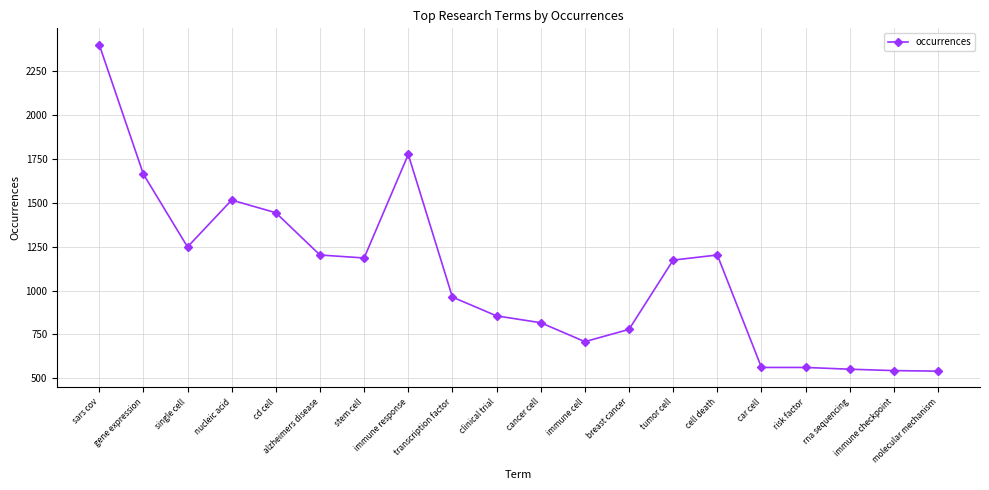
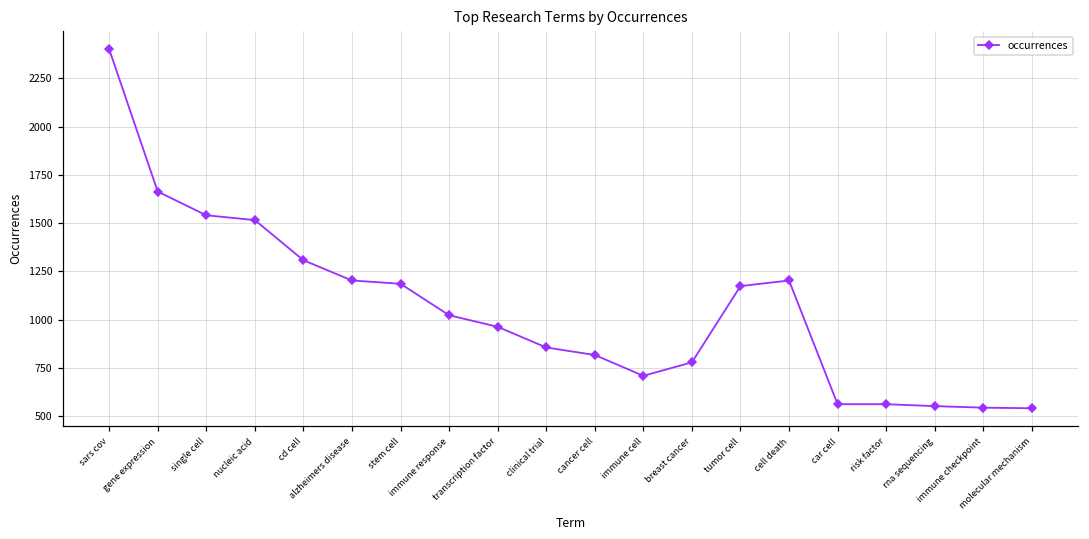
  {
    "sars cov": 2400,
    "gene expression": 1660,
-   "single cell": 1250,
+   "single cell": 1540,
    "nucleic acid": 1520,
-   "cd cell": 1440,
+   "cd cell": 1310,
    "alzheimers disease": 1200,
    "stem cell": 1190,
-   "immune response": 1780,
+   "immune response": 1020,
    "transcription factor": 960,
    "clinical trial": 860,
    "cancer cell": 820,
    "immune cell": 710,
    "breast cancer": 780,
    "tumor cell": 1170,
    "cell death": 1200,
    "car cell": 560,
    "risk factor": 560,
    "rna sequencing": 550,
    "immune checkpoint": 540,
    "molecular mechanism": 540
  }
